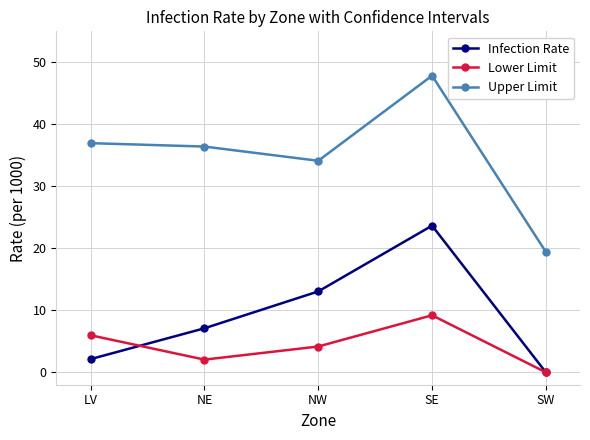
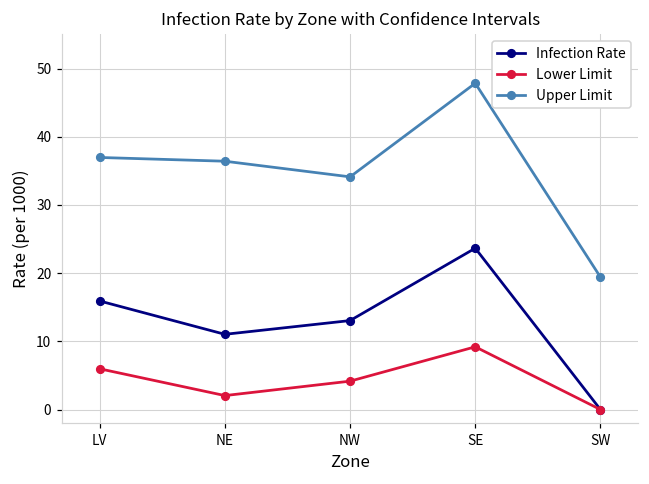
  {
    "Infection Rate": {
-     "LV": 2,
-     "NE": 7,
+     "LV": 16,
+     "NE": 11,
      "NW": 13,
      "SE": 24
    },
    "Lower Limit": {
      "LV": 6,
      "NE": 2,
      "NW": 4,
      "SE": 9
    },
    "Upper Limit": {
      "LV": 37,
      "NE": 36,
      "NW": 34,
      "SE": 48,
      "SW": 19
    }
  }
